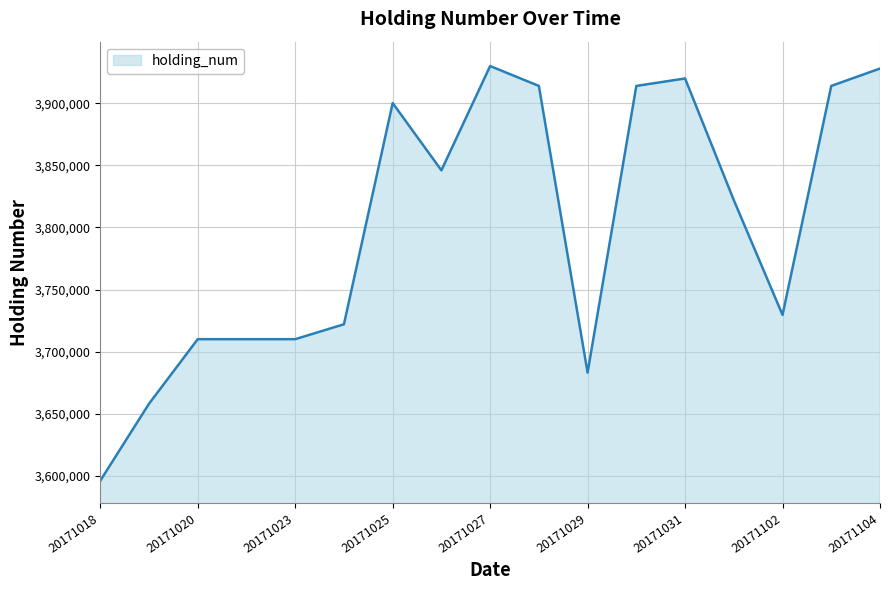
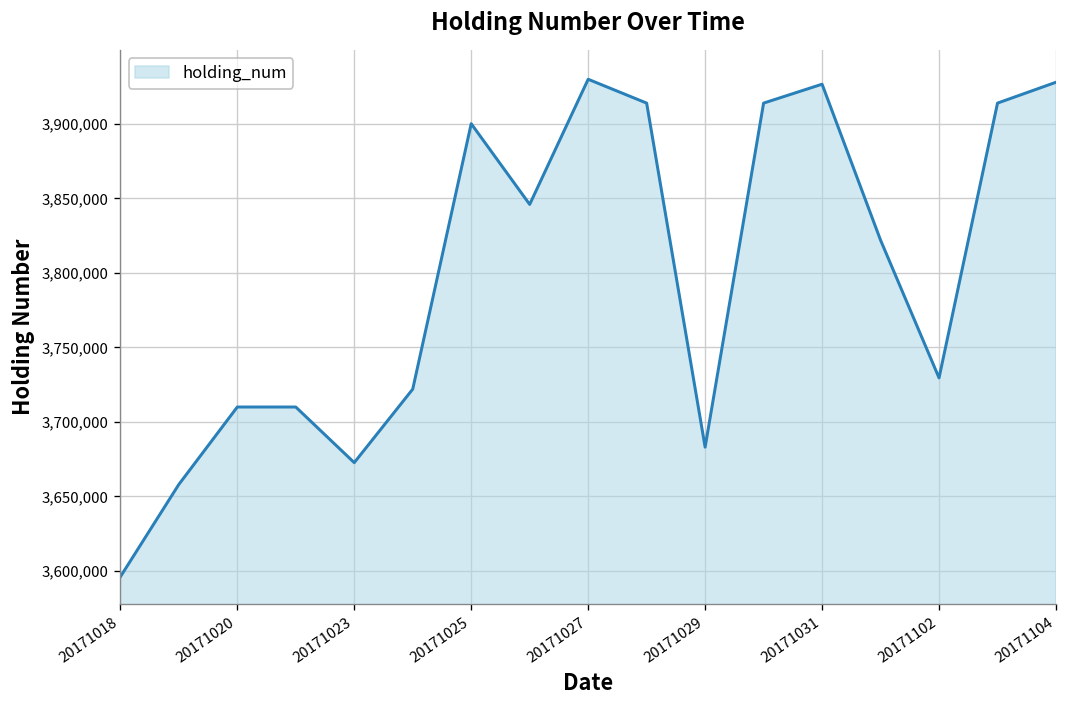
  {
    "20171018": "3,596,000",
    "20171020": "3,710,000",
-   "20171023": "3,710,000",
+   "20171023": "3,673,000",
    "20171025": "3,900,000",
    "20171027": "3,930,000",
    "20171029": "3,683,000",
-   "20171031": "3,920,000",
+   "20171031": "3,927,000",
    "20171102": "3,730,000",
    "20171104": "3,928,000"
  }
